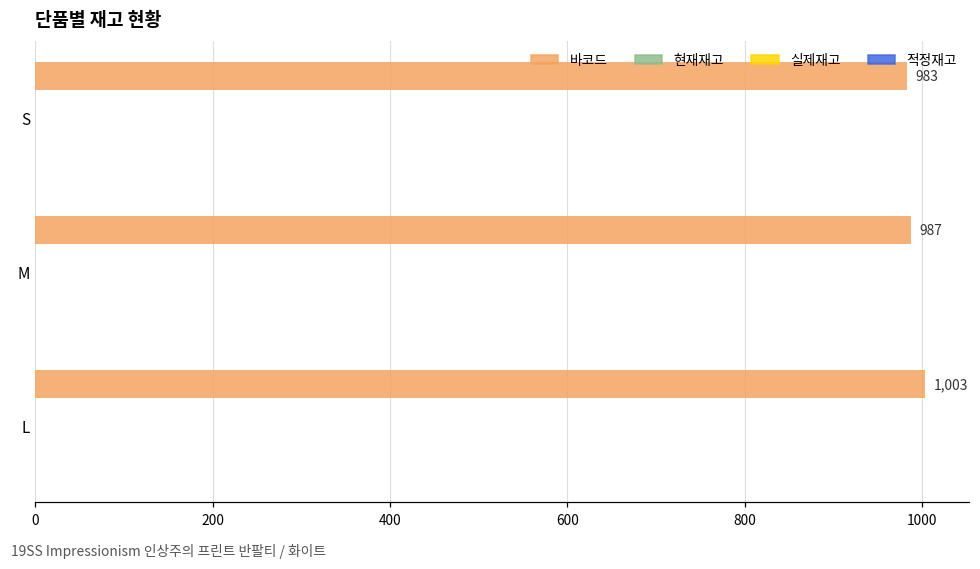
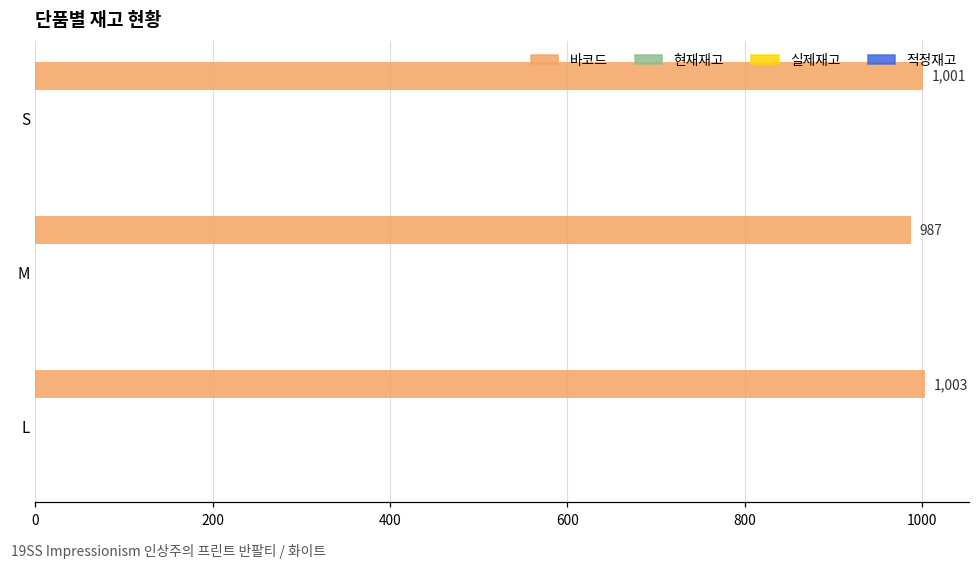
  {
    "바코드": {
-     "S": "983",
+     "S": "1,001",
      "M": "987",
      "L": "1,003"
    },
    "현재재고": {
      "S": "0",
      "M": "0",
      "L": "0"
    },
    "실제재고": {
      "S": "0",
      "M": "0",
      "L": "0"
    },
    "적정재고": {
      "S": "0",
      "M": "0",
      "L": "0"
    }
  }
